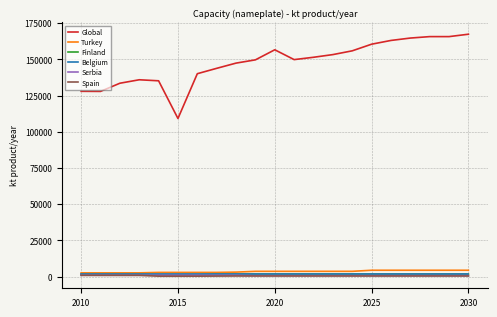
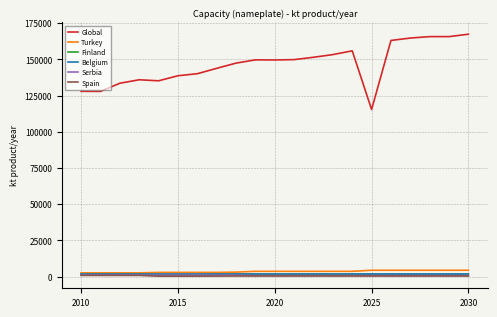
  {
    "Global": {
      "2010": 128000,
-     "2015": 109000,
-     "2020": 157000,
-     "2025": 160000,
+     "2015": 139000,
+     "2020": 150000,
+     "2025": 115000,
      "2030": 167000
    },
    "Turkey": {
      "2020": 4000,
      "2025": 4000,
      "2030": 4000
    }
  }
